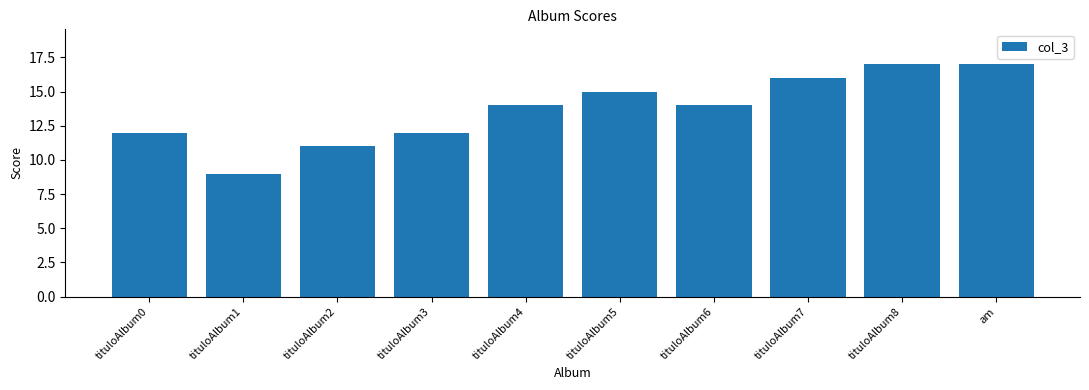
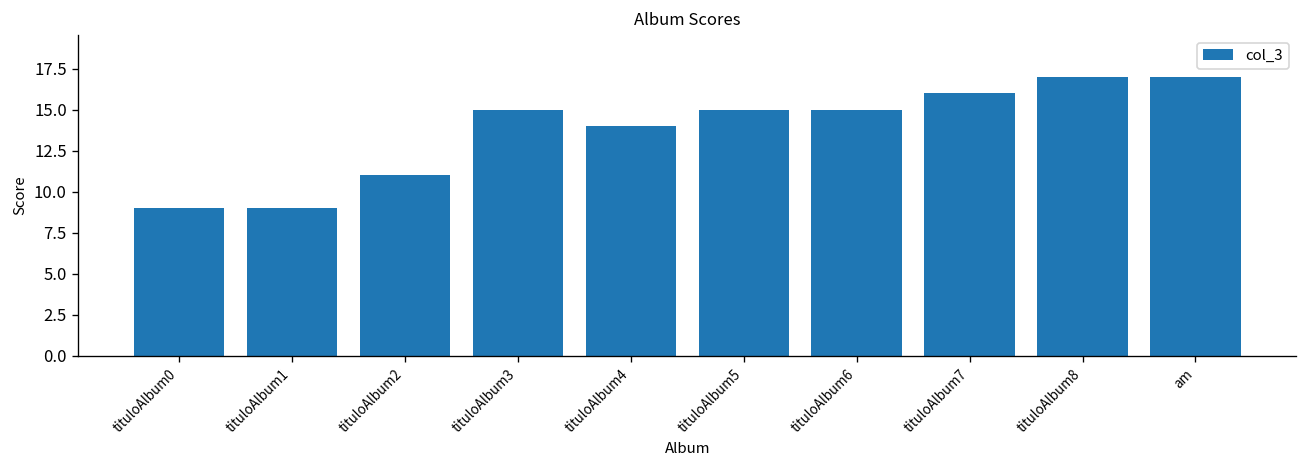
  {
-   "tituloAlbum0": 12,
+   "tituloAlbum0": 9,
    "tituloAlbum1": 9,
    "tituloAlbum2": 11,
-   "tituloAlbum3": 12,
+   "tituloAlbum3": 15,
    "tituloAlbum4": 14,
    "tituloAlbum5": 15,
-   "tituloAlbum6": 14,
+   "tituloAlbum6": 15,
    "tituloAlbum7": 16,
    "tituloAlbum8": 17,
    "am": 17
  }
